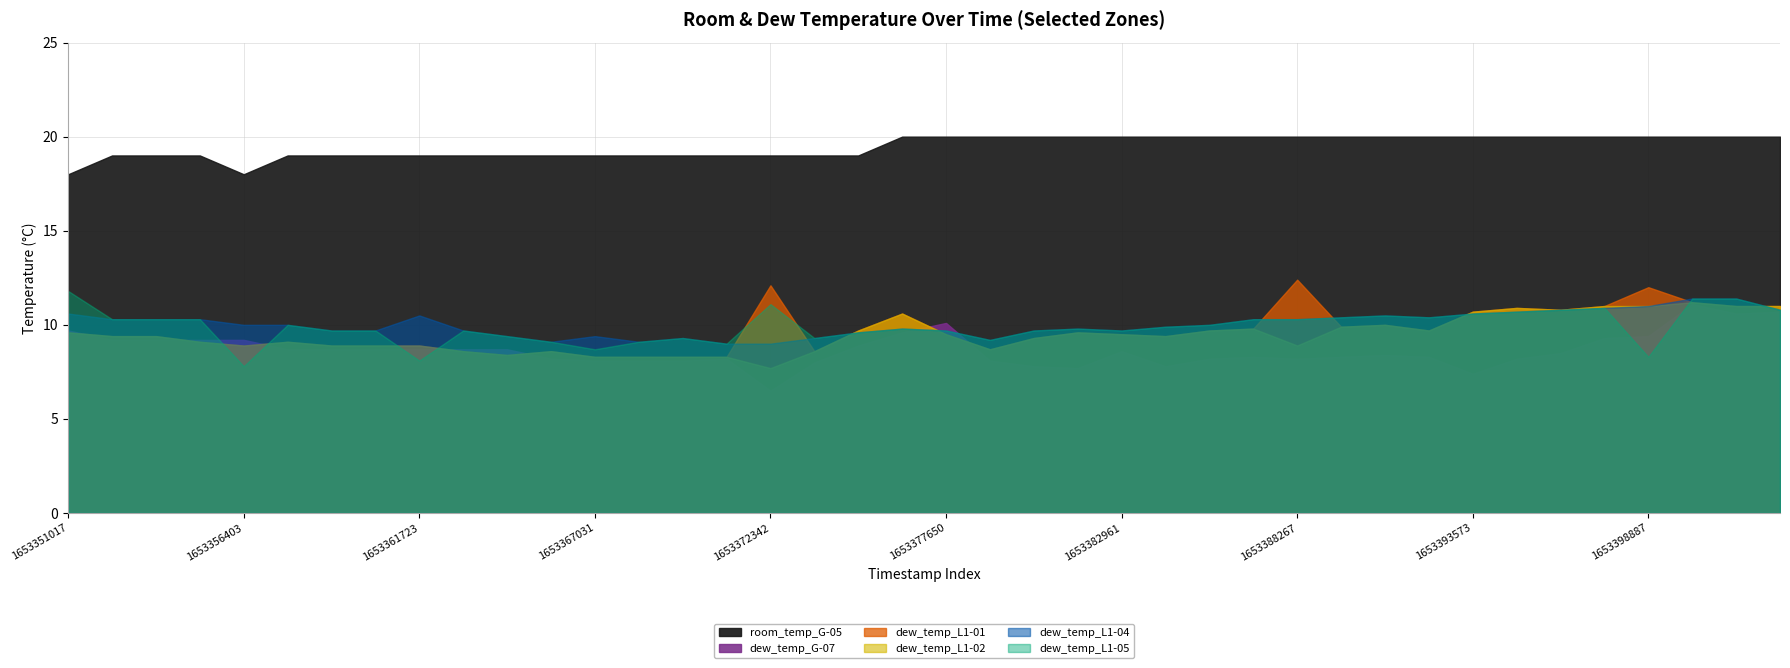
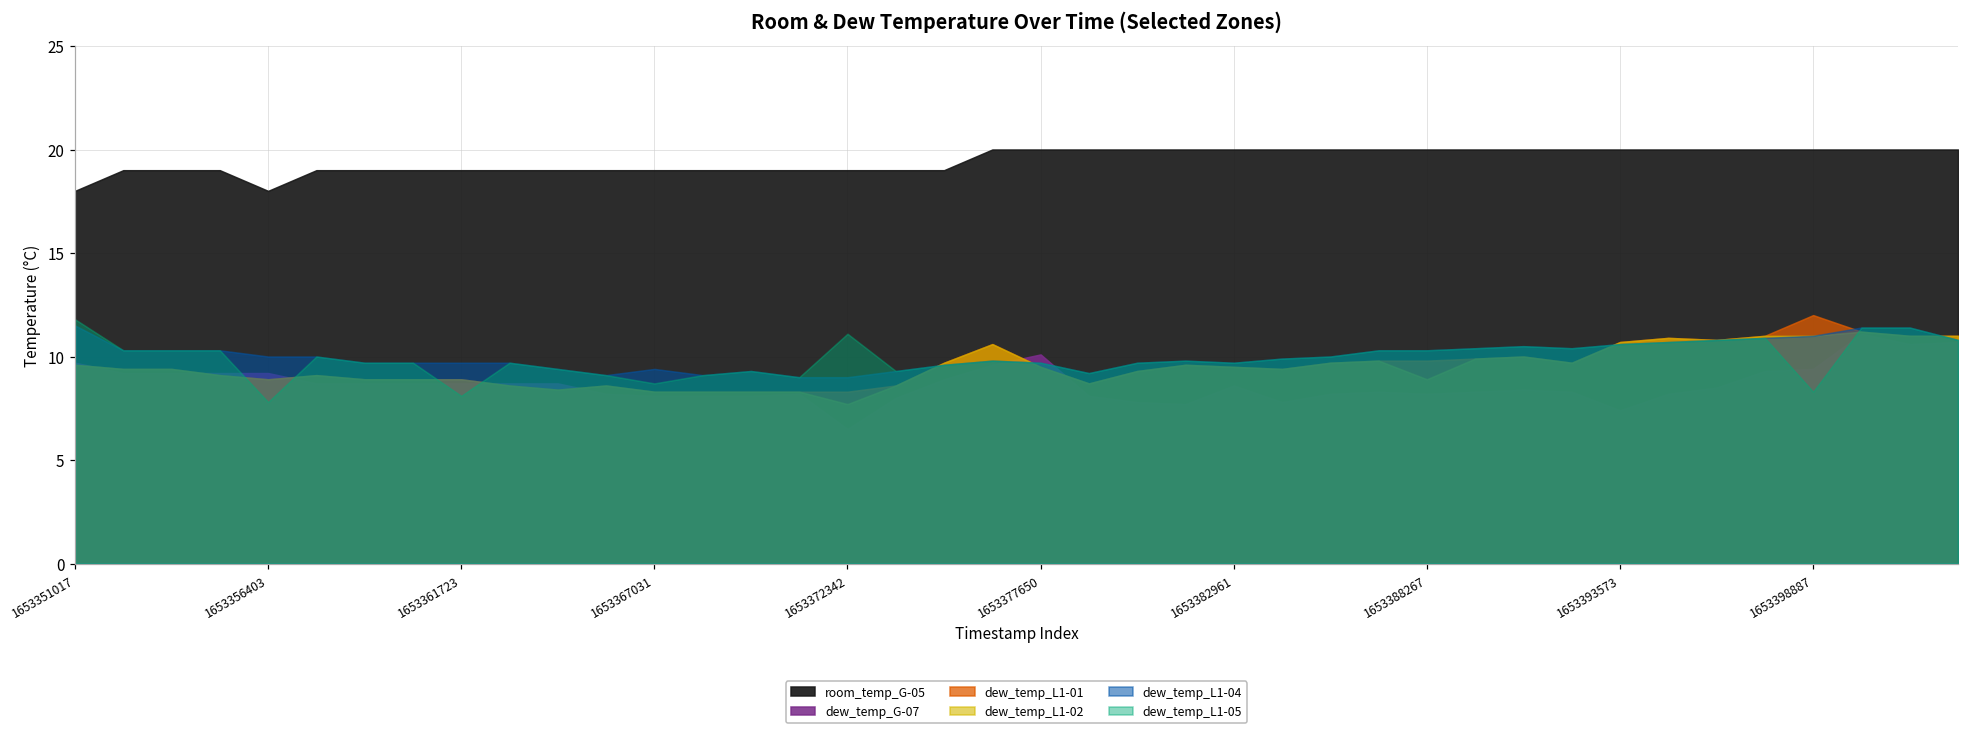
  {
    "room_temp_G-05": {
      "1653351017": 18.0,
      "1653356403": 18.0,
      "1653361723": 19.0,
      "1653367031": 19.0,
      "1653372342": 19.0,
      "1653377650": 20.0,
      "1653382961": 20.0,
      "1653388267": 20.0,
      "1653393573": 20.0,
      "1653398887": 20.0
    },
    "dew_temp_G-07": {
      "1653356403": 9.2,
      "1653361723": 8.7,
      "1653367031": 8.1,
      "1653372342": 6.5,
      "1653377650": 10.1,
      "1653382961": 8.6,
      "1653388267": 8.2,
      "1653393573": 7.4,
      "1653398887": 9.4
    },
    "dew_temp_L1-01": {
-     "1653372342": 12.1,
-     "1653388267": 12.4,
+     "1653372342": 8.3,
+     "1653388267": 9.8,
      "1653398887": 12.0
    },
    "dew_temp_L1-02": {
      "1653372342": 7.7,
      "1653388267": 8.9
    },
    "dew_temp_L1-04": {
-     "1653351017": 10.6,
+     "1653351017": 11.5,
      "1653356403": 10.0,
-     "1653361723": 10.5,
+     "1653361723": 9.7,
      "1653367031": 9.4,
      "1653372342": 9.0
    },
    "dew_temp_L1-05": {
      "1653351017": 11.8,
      "1653356403": 7.8,
      "1653361723": 8.1,
      "1653367031": 8.7,
      "1653372342": 11.1,
      "1653398887": 8.3
    }
  }
